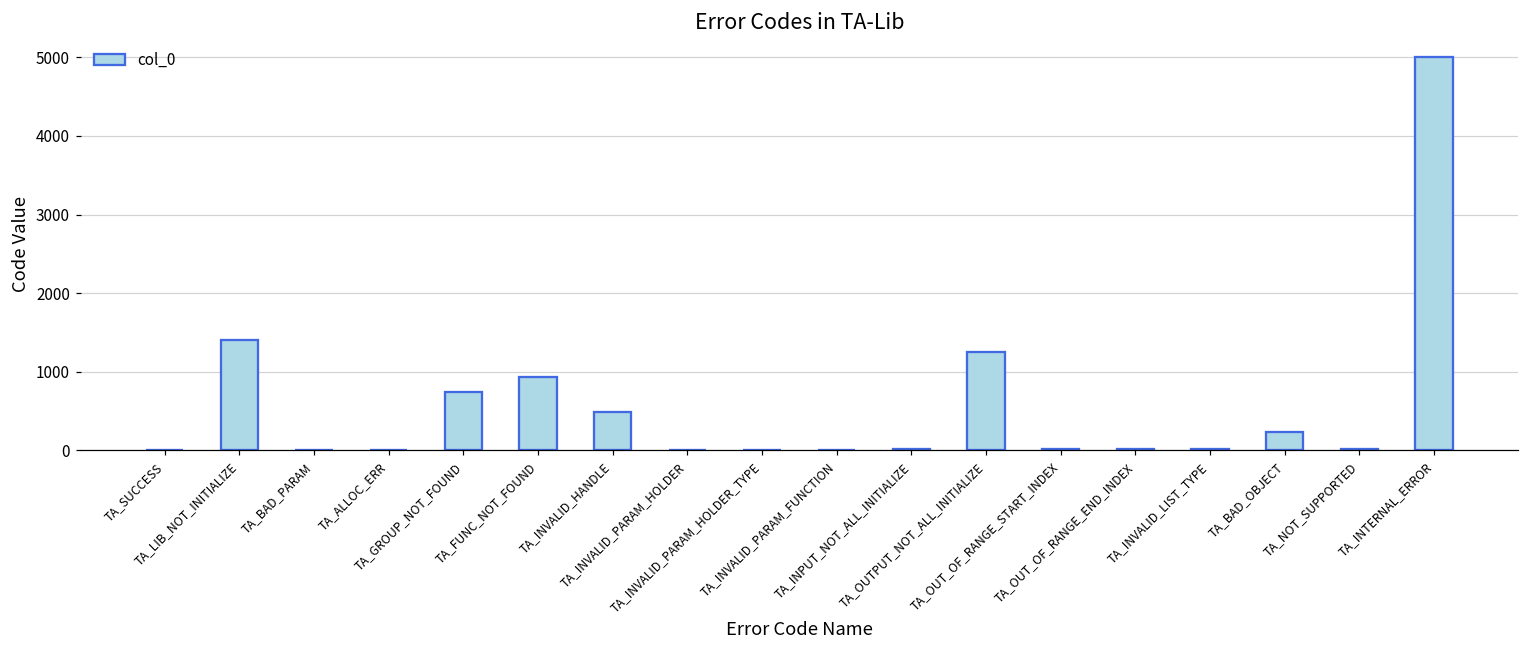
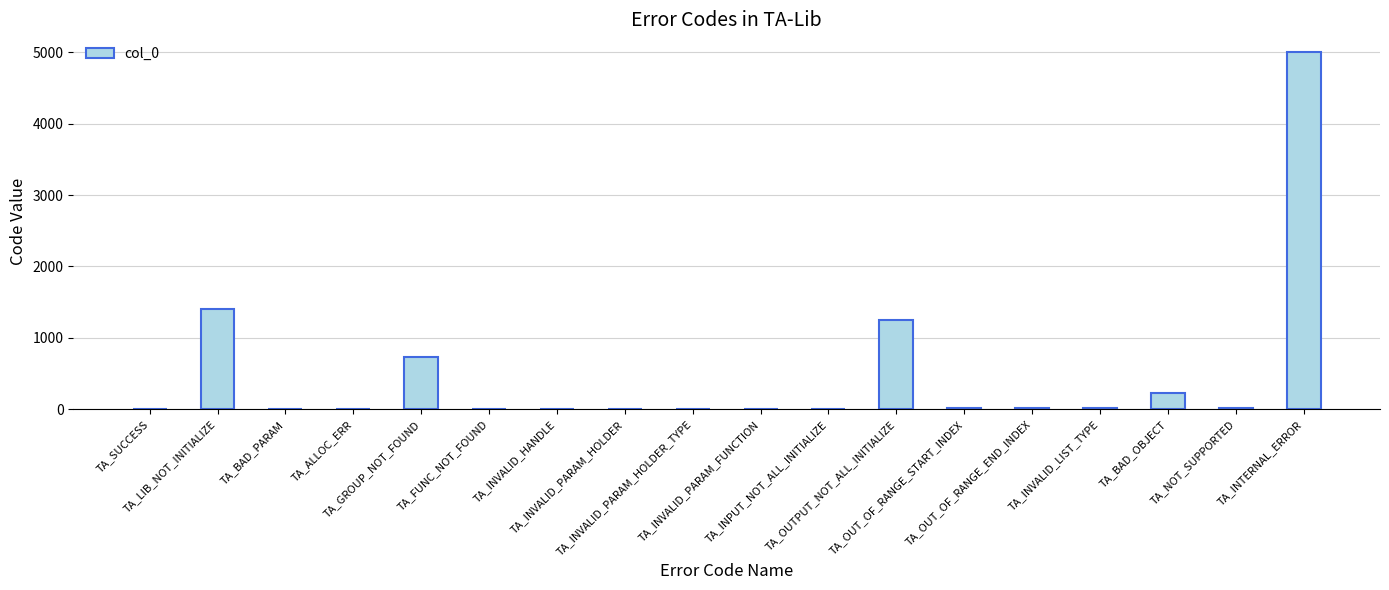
  {
    "TA_SUCCESS": 0,
    "TA_LIB_NOT_INITIALIZE": 1400,
    "TA_GROUP_NOT_FOUND": 700,
-   "TA_FUNC_NOT_FOUND": 900,
-   "TA_INVALID_HANDLE": 500,
+   "TA_FUNC_NOT_FOUND": 0,
+   "TA_INVALID_HANDLE": 0,
    "TA_OUTPUT_NOT_ALL_INITIALIZE": 1200,
    "TA_BAD_OBJECT": 200,
    "TA_INTERNAL_ERROR": 5000
  }
